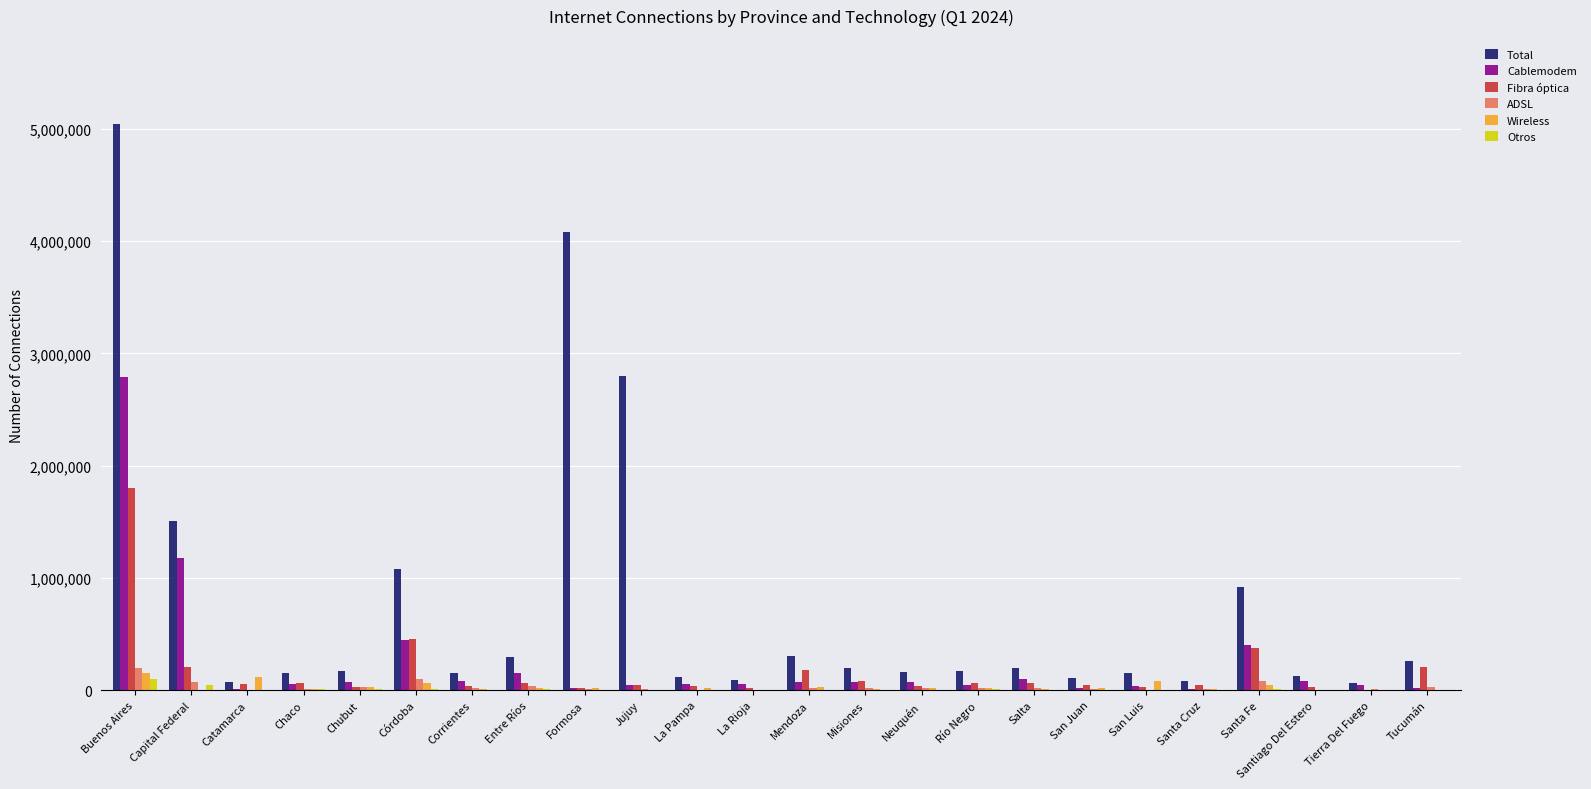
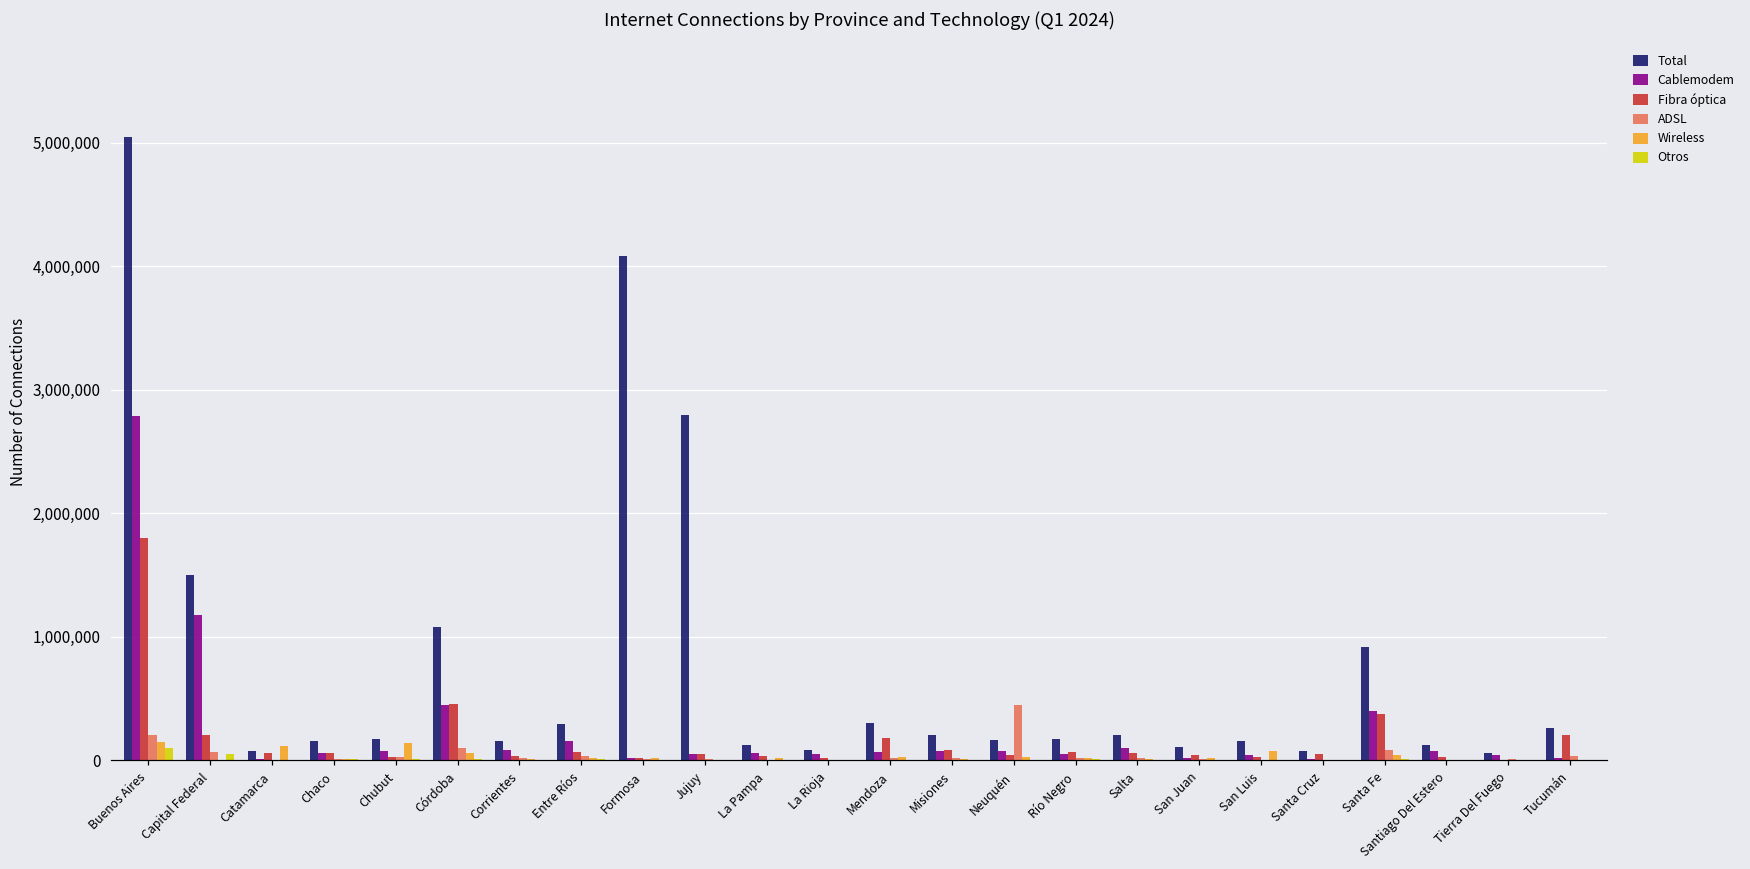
  {
    "Total": {
      "Buenos Aires": "5,040,000",
      "Capital Federal": "1,500,000",
      "Catamarca": "70,000",
      "Chaco": "160,000",
      "Chubut": "170,000",
      "Córdoba": "1,080,000",
      "Corrientes": "160,000",
      "Entre Ríos": "300,000",
      "Formosa": "4,080,000",
      "Jujuy": "2,800,000",
      "La Pampa": "120,000",
      "La Rioja": "90,000",
      "Mendoza": "300,000",
      "Misiones": "200,000",
      "Neuquén": "160,000",
      "Río Negro": "170,000",
      "Salta": "200,000",
      "San Juan": "110,000",
      "San Luis": "160,000",
      "Santa Cruz": "80,000",
      "Santa Fe": "920,000",
      "Santiago Del Estero": "120,000",
      "Tierra Del Fuego": "60,000",
      "Tucumán": "260,000"
    },
    "Cablemodem": {
      "Buenos Aires": "2,790,000",
      "Capital Federal": "1,180,000",
      "Chaco": "60,000",
      "Chubut": "80,000",
      "Córdoba": "450,000",
      "Corrientes": "90,000",
      "Entre Ríos": "160,000",
      "Jujuy": "50,000",
      "La Pampa": "60,000",
      "La Rioja": "60,000",
      "Mendoza": "70,000",
      "Misiones": "80,000",
      "Neuquén": "70,000",
      "Río Negro": "50,000",
      "Salta": "100,000",
      "San Luis": "40,000",
      "Santa Fe": "400,000",
      "Santiago Del Estero": "80,000",
      "Tierra Del Fuego": "50,000"
    },
    "Fibra óptica": {
      "Buenos Aires": "1,800,000",
      "Capital Federal": "200,000",
      "Catamarca": "60,000",
      "Chaco": "60,000",
      "Chubut": "30,000",
      "Córdoba": "460,000",
      "Corrientes": "40,000",
      "Entre Ríos": "70,000",
      "Jujuy": "50,000",
      "La Pampa": "40,000",
      "La Rioja": "20,000",
      "Mendoza": "190,000",
      "Misiones": "80,000",
      "Neuquén": "40,000",
      "Río Negro": "70,000",
      "Salta": "60,000",
      "San Juan": "40,000",
      "San Luis": "30,000",
      "Santa Cruz": "50,000",
      "Santa Fe": "370,000",
      "Santiago Del Estero": "30,000",
      "Tucumán": "210,000"
    },
    "ADSL": {
      "Buenos Aires": "200,000",
      "Capital Federal": "70,000",
      "Chubut": "30,000",
      "Córdoba": "100,000",
      "Entre Ríos": "40,000",
      "Misiones": "20,000",
-     "Neuquén": "20,000",
+     "Neuquén": "450,000",
      "Salta": "20,000",
      "Santa Fe": "90,000",
      "Tucumán": "30,000"
    },
    "Wireless": {
      "Buenos Aires": "150,000",
      "Catamarca": "110,000",
-     "Chubut": "30,000",
+     "Chubut": "140,000",
      "Córdoba": "60,000",
      "Entre Ríos": "20,000",
      "Mendoza": "30,000",
      "Neuquén": "20,000",
      "San Juan": "20,000",
      "San Luis": "80,000",
      "Santa Fe": "40,000"
    },
    "Otros": {
      "Buenos Aires": "100,000",
      "Capital Federal": "50,000"
    }
  }
